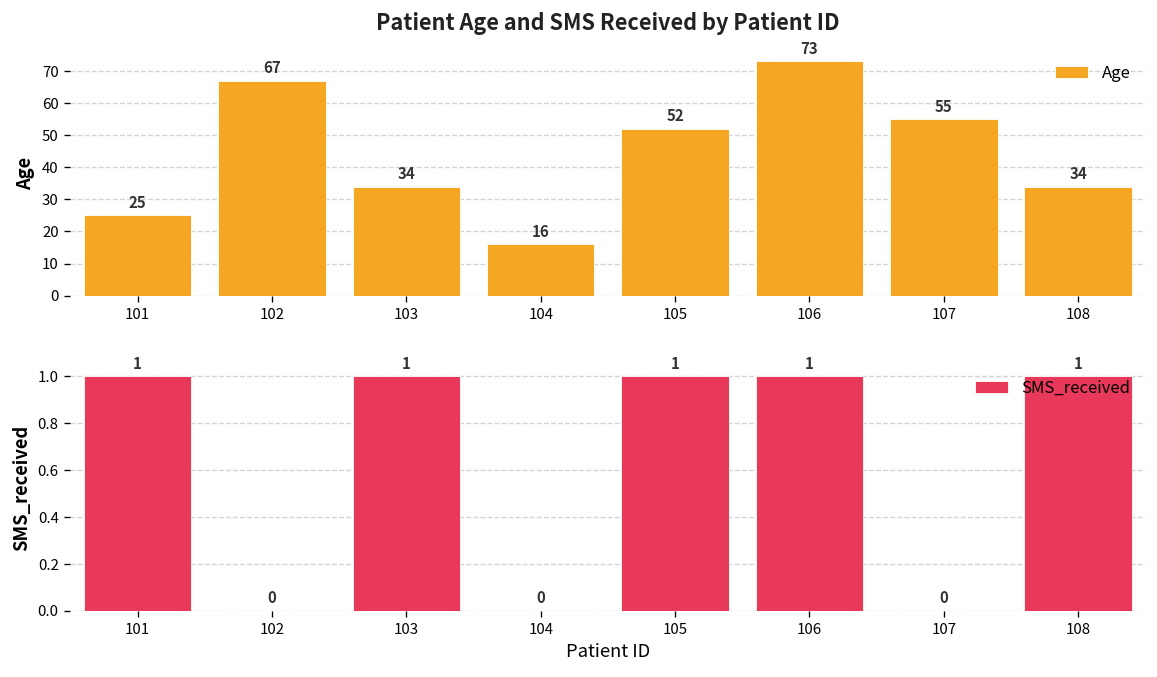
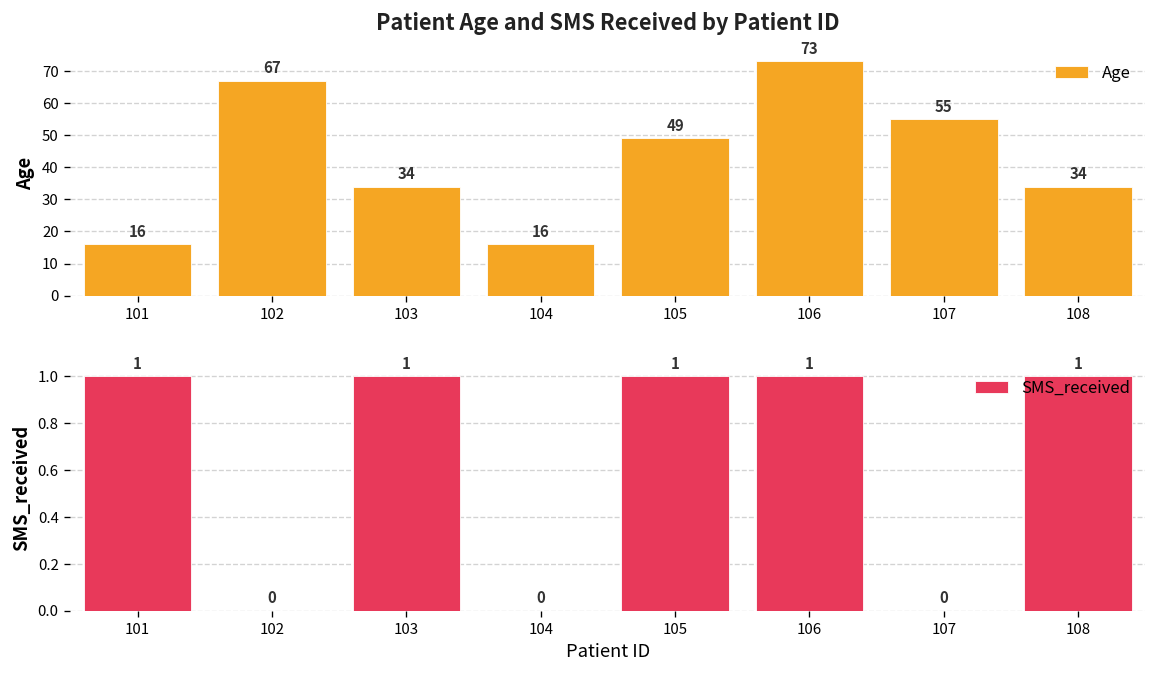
  {
    "Patient Age and SMS Received by Patient ID": {
-     "101": 25,
+     "101": 16,
      "102": 67,
      "103": 34,
      "104": 16,
-     "105": 52,
+     "105": 49,
      "106": 73,
      "107": 55,
      "108": 34
    }
  }
